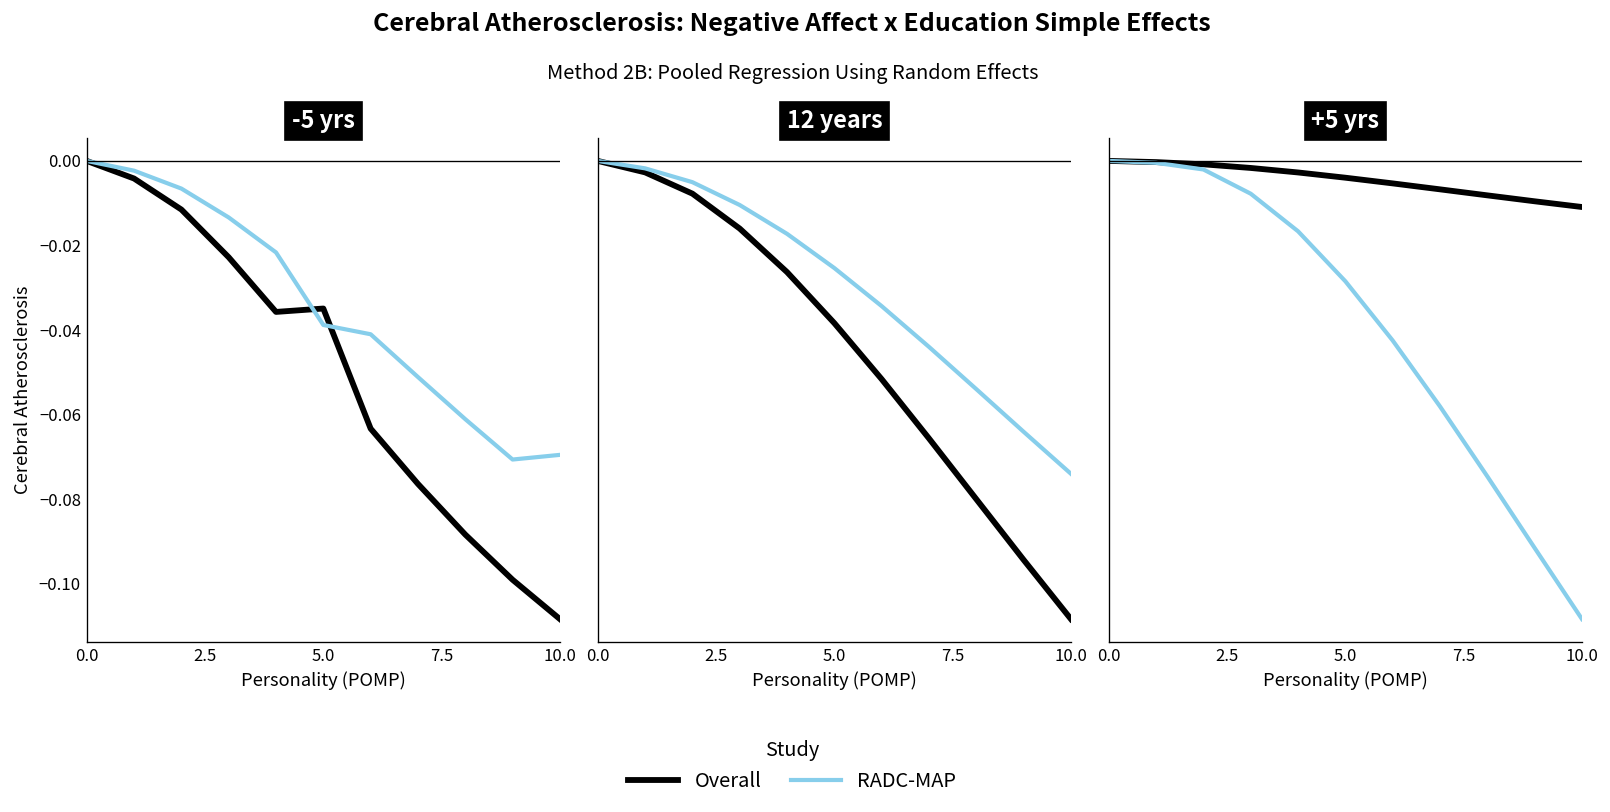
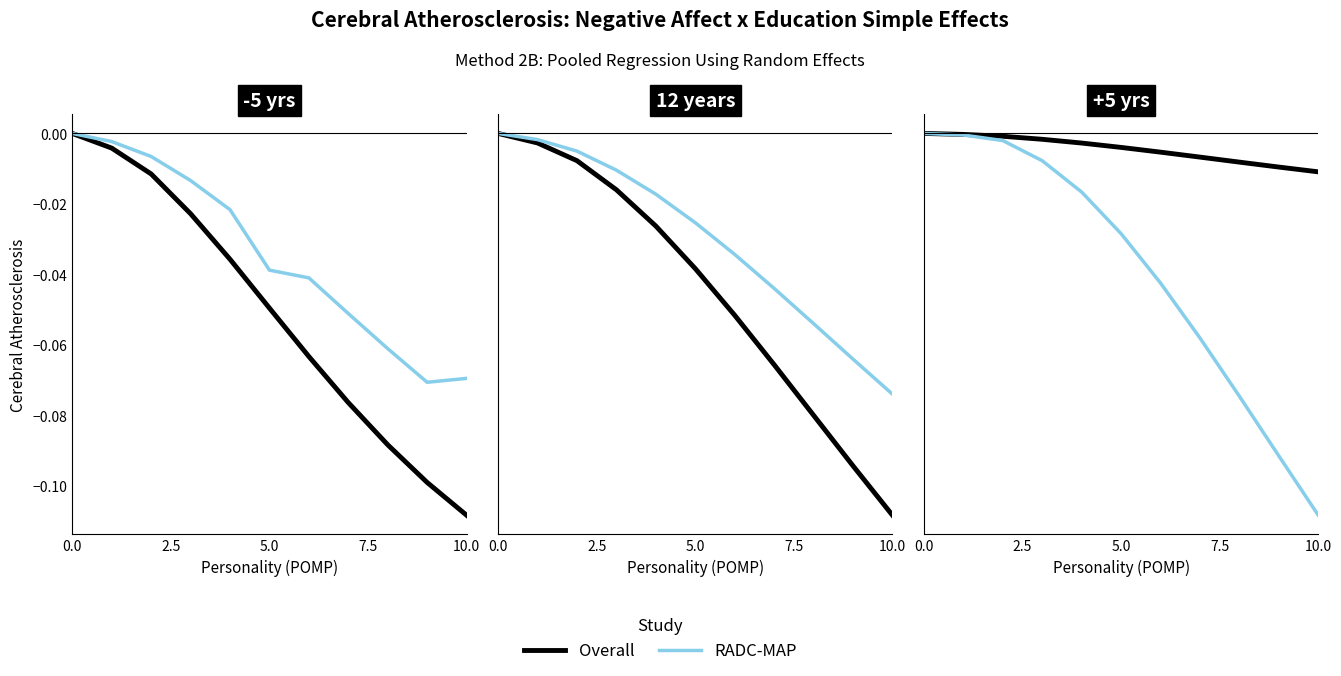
  {
    "-5 yrs": {
      "Overall": {
-       "5.0": -0.035,
+       "5.0": -0.050,
        "10.0": -0.108
      },
      "RADC-MAP": {
        "5.0": -0.039,
        "10.0": -0.070
      }
    }
  }
